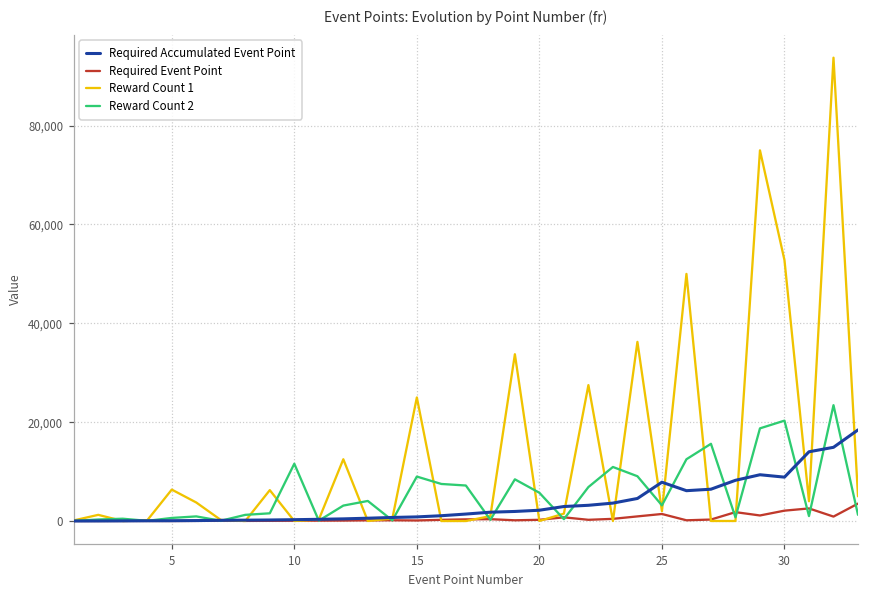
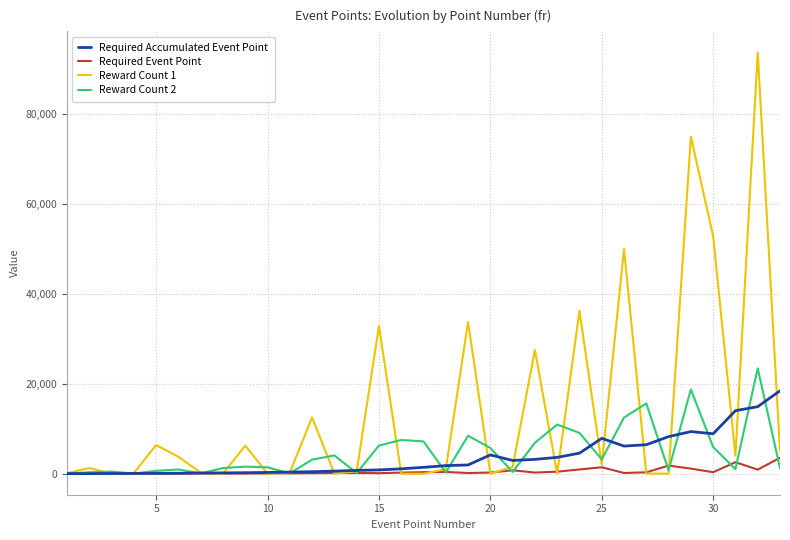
  {
    "Required Accumulated Event Point": {
      "15": "1,000",
-     "20": "2,000",
+     "20": "4,000",
      "25": "8,000",
      "30": "9,000"
    },
    "Required Event Point": {
      "15": "0",
      "25": "1,000",
-     "30": "2,000"
+     "30": "0"
    },
    "Reward Count 1": {
      "5": "6,000",
-     "15": "25,000",
+     "15": "33,000",
      "25": "2,000",
      "30": "53,000"
    },
    "Reward Count 2": {
-     "10": "12,000",
-     "15": "9,000",
+     "10": "1,000",
+     "15": "6,000",
      "20": "6,000",
      "25": "3,000",
-     "30": "20,000"
+     "30": "6,000"
    }
  }
